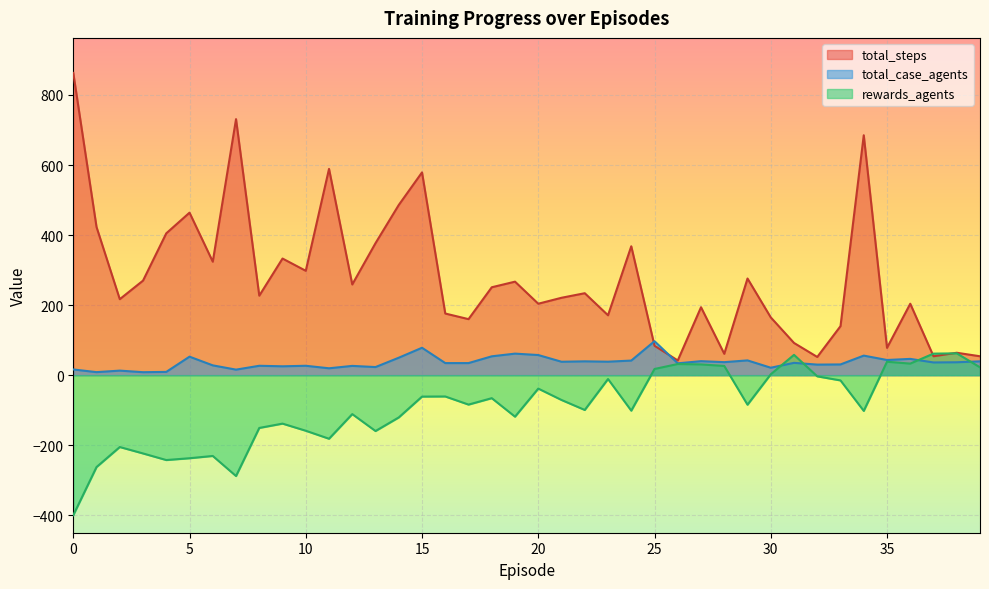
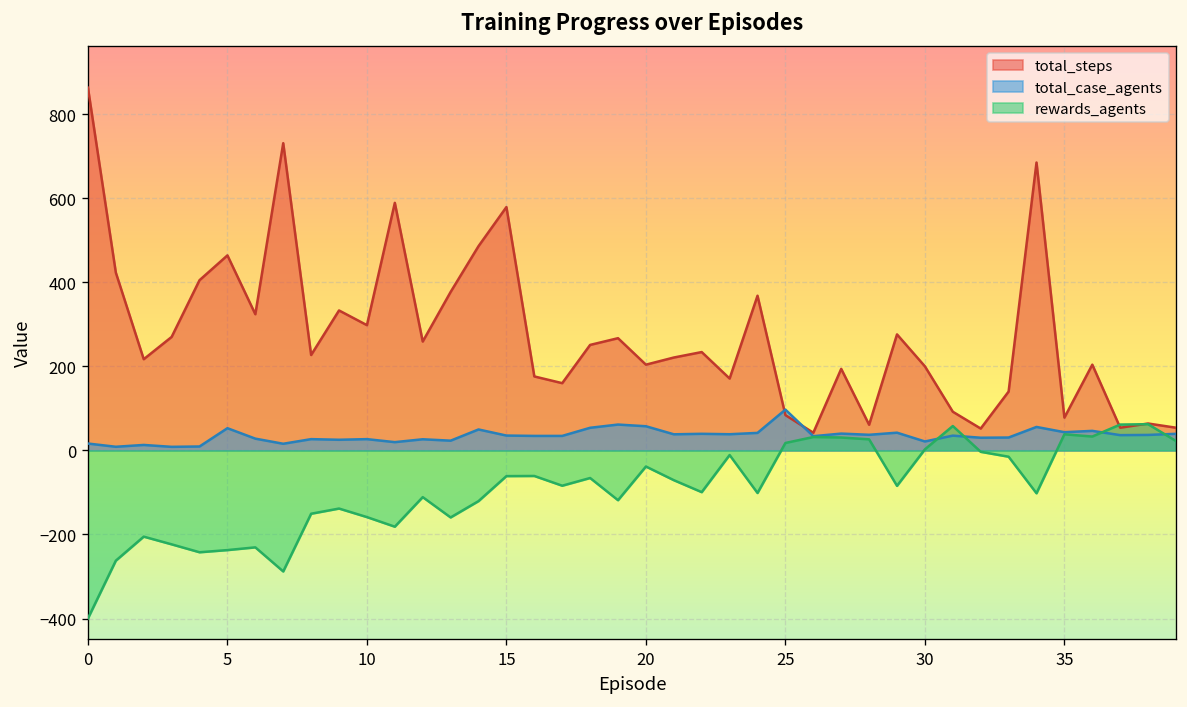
  {
    "total_steps": {
      "0": 860,
      "5": 460,
      "10": 300,
      "15": 580,
      "20": 200,
      "25": 80,
-     "30": 170,
+     "30": 200,
      "35": 80
    },
    "total_case_agents": {
      "0": 20,
      "5": 50,
      "10": 30,
-     "15": 80,
+     "15": 40,
      "20": 60,
      "25": 100,
      "30": 20
    }
  }
